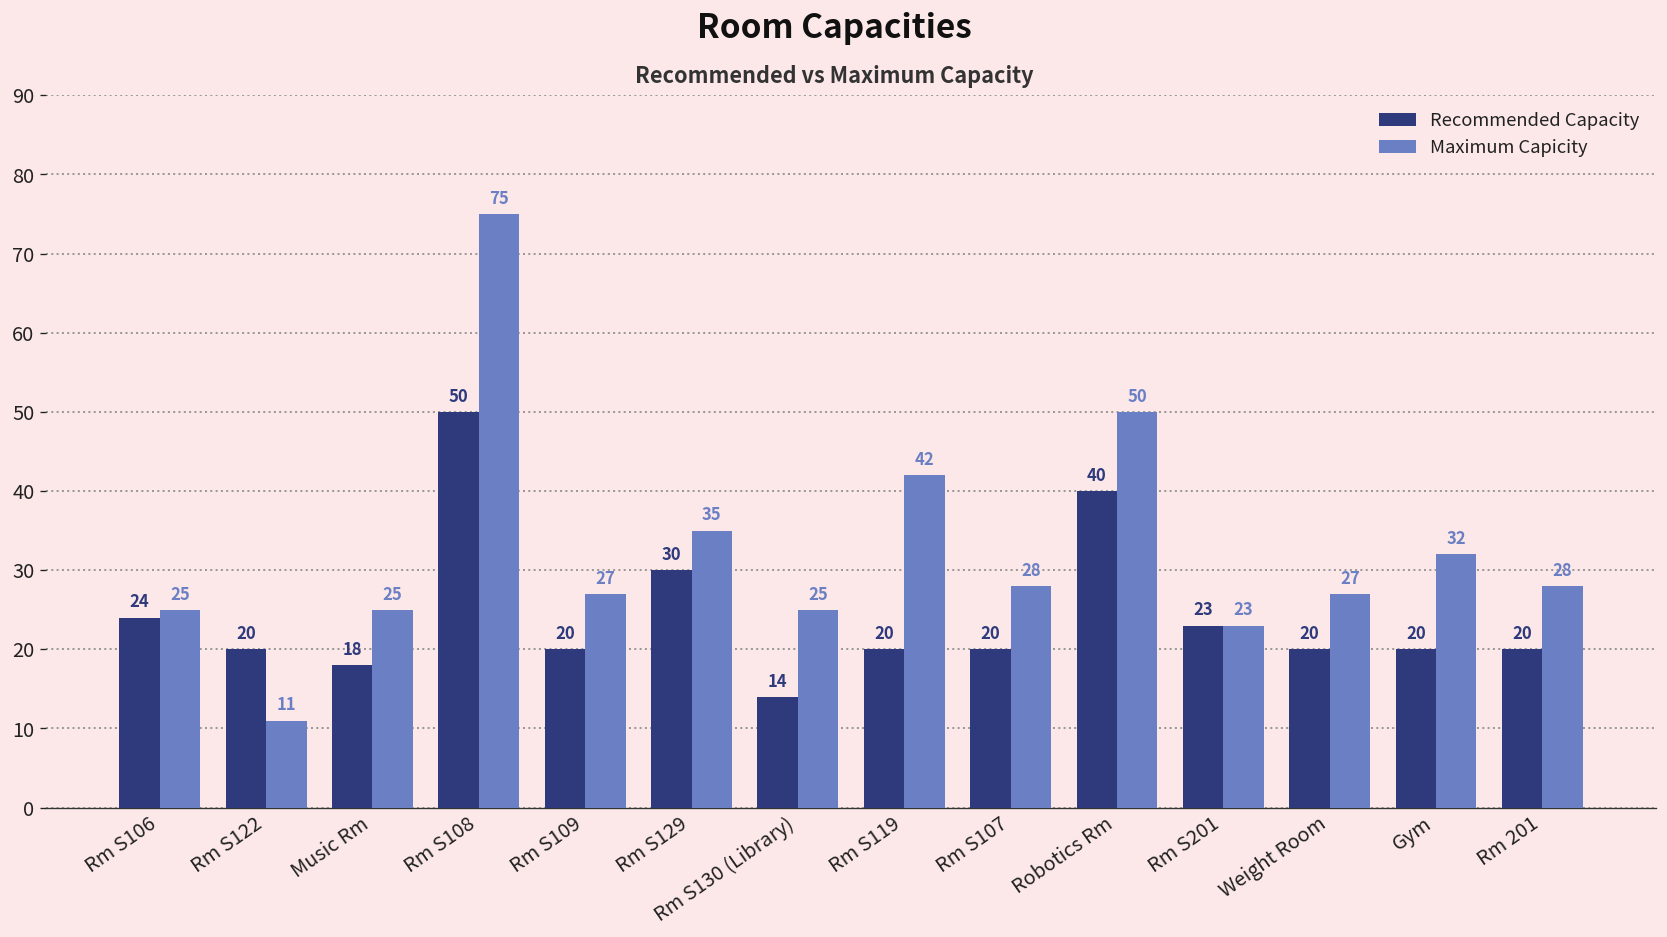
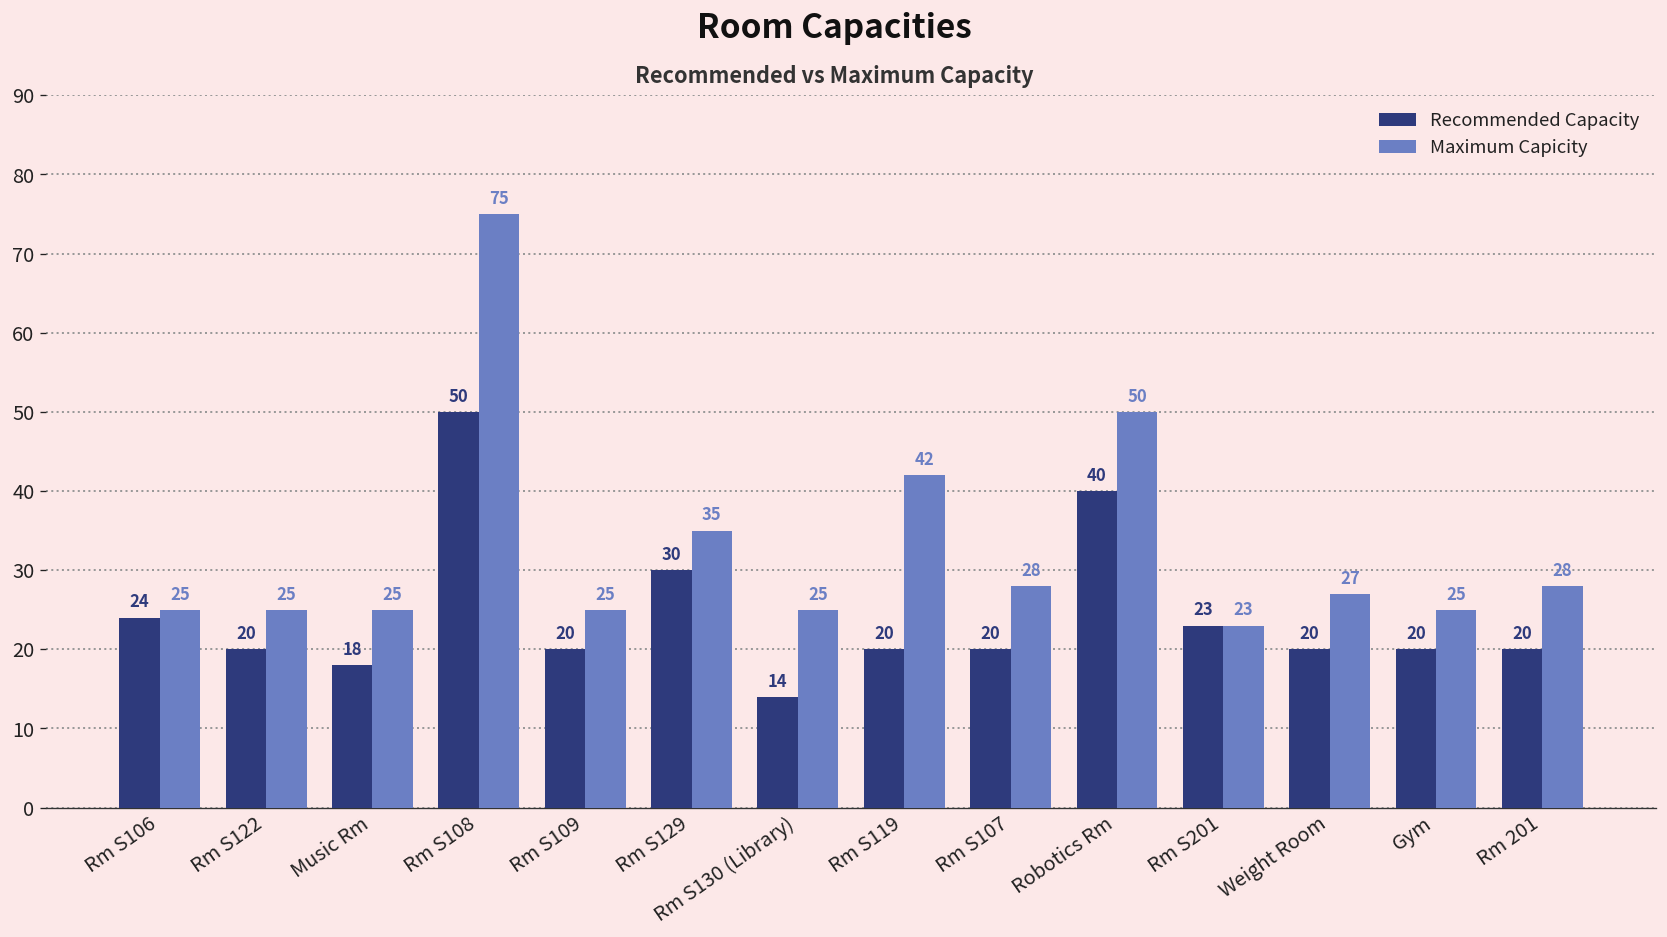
  {
    "Recommended Capacity": {
      "Rm S106": 24,
      "Rm S122": 20,
      "Music Rm": 18,
      "Rm S108": 50,
      "Rm S109": 20,
      "Rm S129": 30,
      "Rm S130 (Library)": 14,
      "Rm S119": 20,
      "Rm S107": 20,
      "Robotics Rm": 40,
      "Rm S201": 23,
      "Weight Room": 20,
      "Gym": 20,
      "Rm 201": 20
    },
    "Maximum Capicity": {
      "Rm S106": 25,
-     "Rm S122": 11,
+     "Rm S122": 25,
      "Music Rm": 25,
      "Rm S108": 75,
-     "Rm S109": 27,
+     "Rm S109": 25,
      "Rm S129": 35,
      "Rm S130 (Library)": 25,
      "Rm S119": 42,
      "Rm S107": 28,
      "Robotics Rm": 50,
      "Rm S201": 23,
      "Weight Room": 27,
-     "Gym": 32,
+     "Gym": 25,
      "Rm 201": 28
    }
  }
